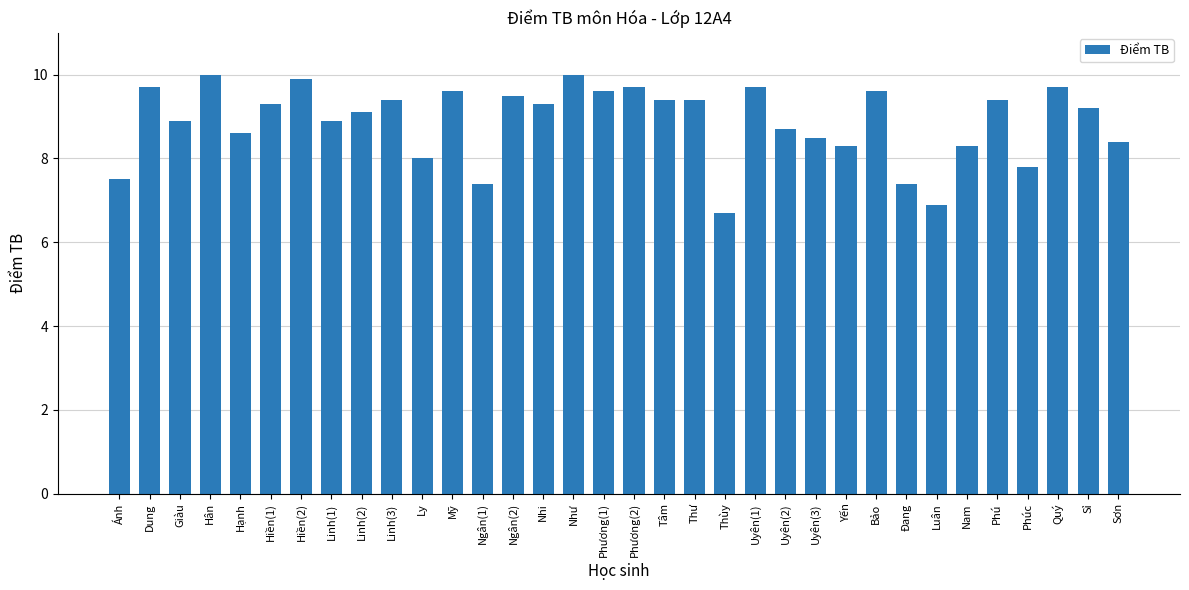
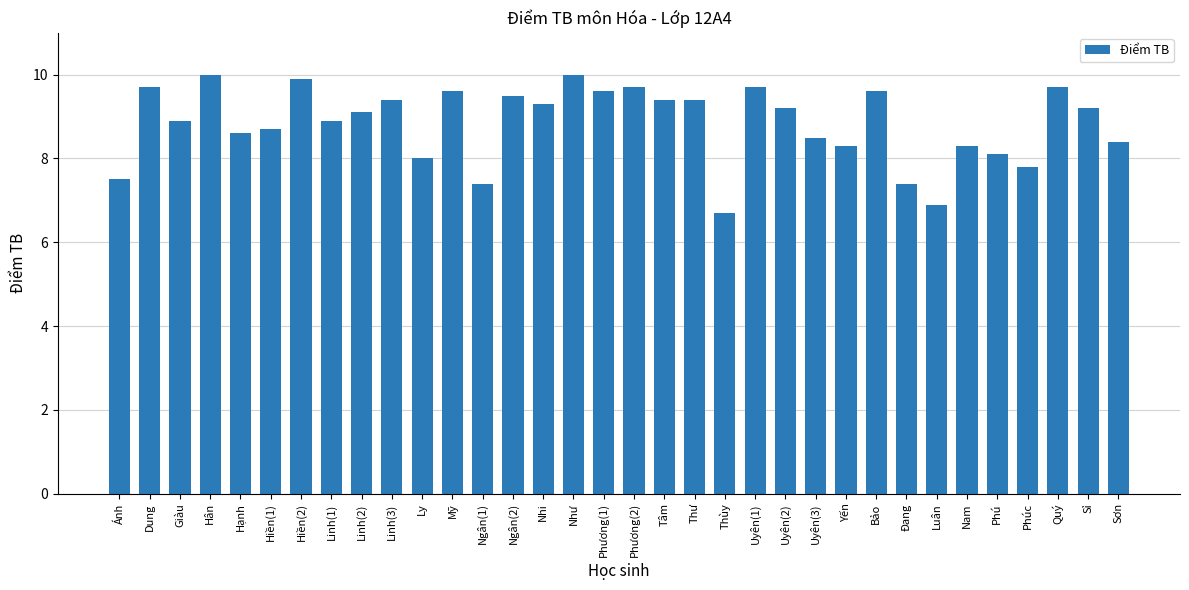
  {
    "Ánh": 7.5,
    "Dung": 9.7,
    "Giàu": 8.9,
    "Hân": 10.0,
    "Hạnh": 8.6,
-   "Hiền(1)": 9.3,
+   "Hiền(1)": 8.7,
    "Hiền(2)": 9.9,
    "Linh(1)": 8.9,
    "Linh(2)": 9.1,
    "Linh(3)": 9.4,
    "Ly": 8.0,
    "Mỹ": 9.6,
    "Ngân(1)": 7.4,
    "Ngân(2)": 9.5,
    "Nhi": 9.3,
    "Như": 10.0,
    "Phương(1)": 9.6,
    "Phương(2)": 9.7,
    "Tâm": 9.4,
    "Thư": 9.4,
    "Thùy": 6.7,
    "Uyên(1)": 9.7,
-   "Uyên(2)": 8.7,
+   "Uyên(2)": 9.2,
    "Uyên(3)": 8.5,
    "Yến": 8.3,
    "Bảo": 9.6,
    "Đang": 7.4,
    "Luân": 6.9,
    "Nam": 8.3,
-   "Phú": 9.4,
+   "Phú": 8.1,
    "Phúc": 7.8,
    "Quý": 9.7,
    "Sỉ": 9.2,
    "Sơn": 8.4
  }
